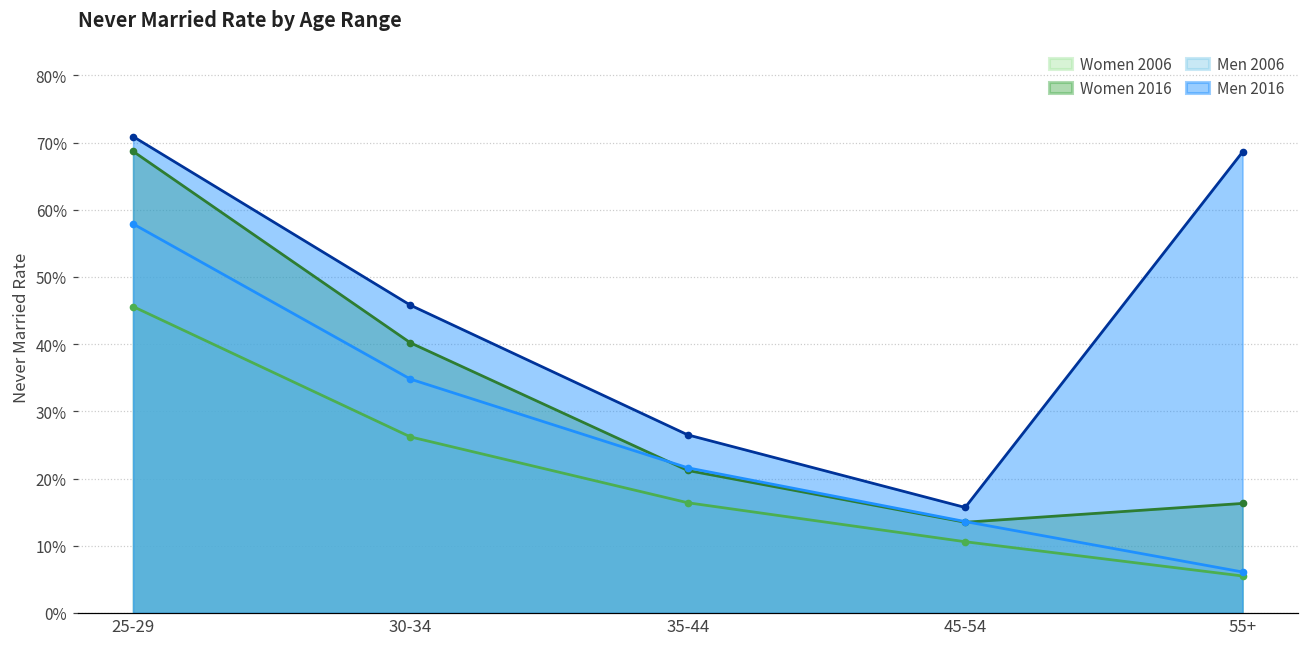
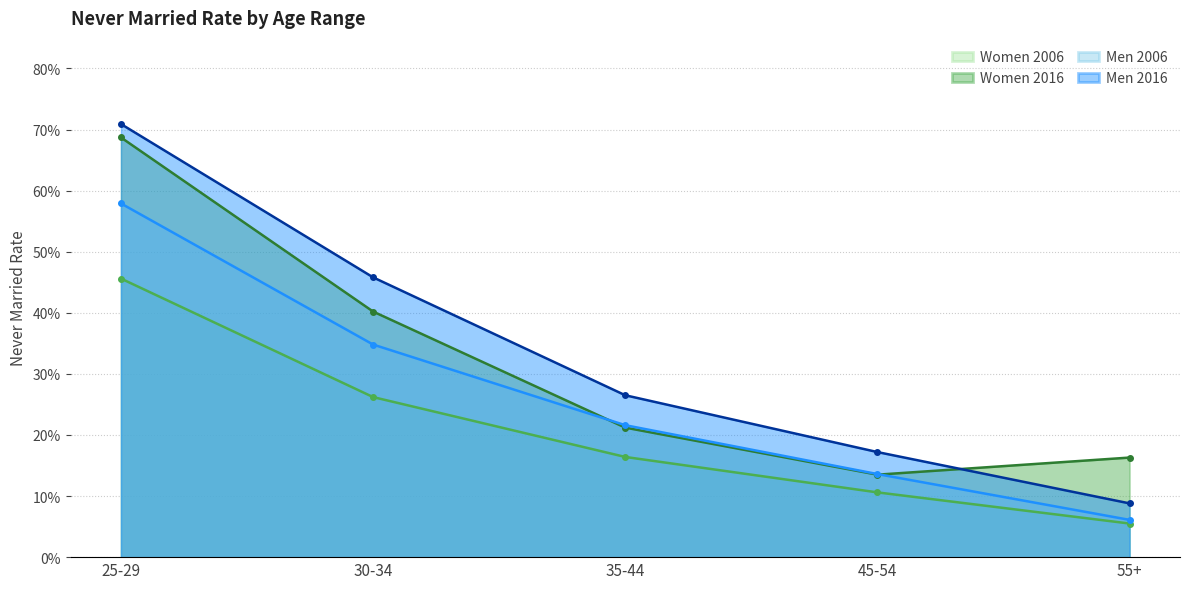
  {
    "Women 2016": {
      "25-29": "69%",
      "30-34": "40%",
      "55+": "16%"
    },
    "Men 2016": {
      "25-29": "71%",
      "30-34": "46%",
      "35-44": "27%",
-     "45-54": "16%",
-     "55+": "69%"
+     "45-54": "17%",
+     "55+": "9%"
    }
  }
